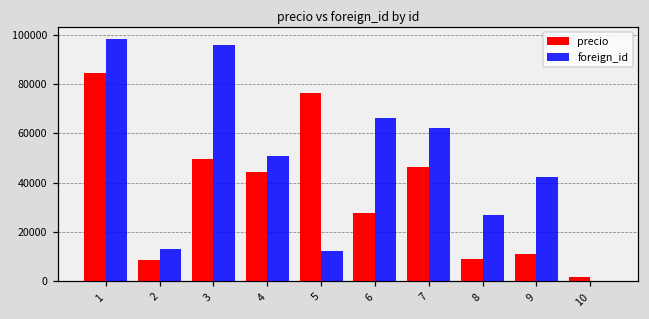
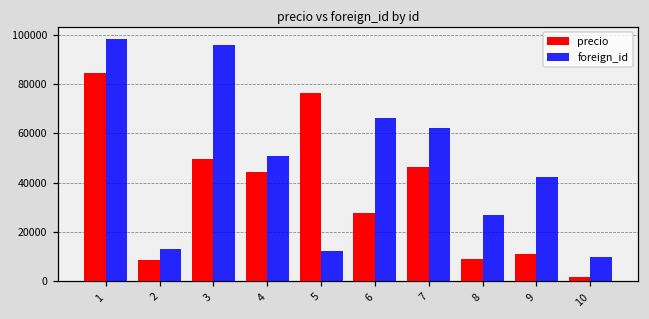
  {
    "precio": {
      "1": 84000,
      "2": 9000,
      "3": 50000,
      "4": 44000,
      "5": 77000,
      "6": 28000,
      "7": 46000,
      "8": 9000,
      "9": 11000,
      "10": 1000
    },
    "foreign_id": {
      "1": 98000,
      "2": 13000,
      "3": 96000,
      "4": 51000,
      "5": 12000,
      "6": 66000,
      "7": 62000,
      "8": 27000,
      "9": 42000,
-     "10": 0
+     "10": 10000
    }
  }
